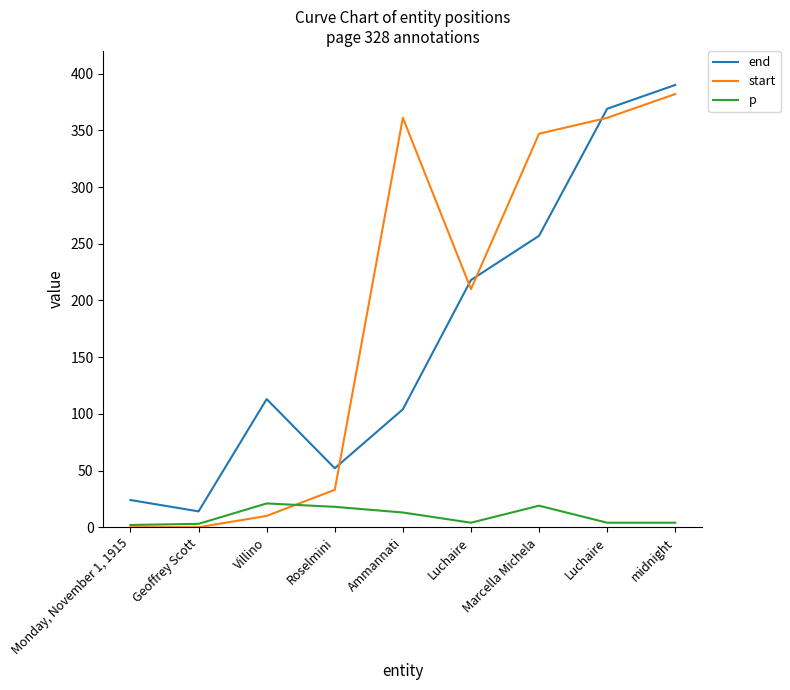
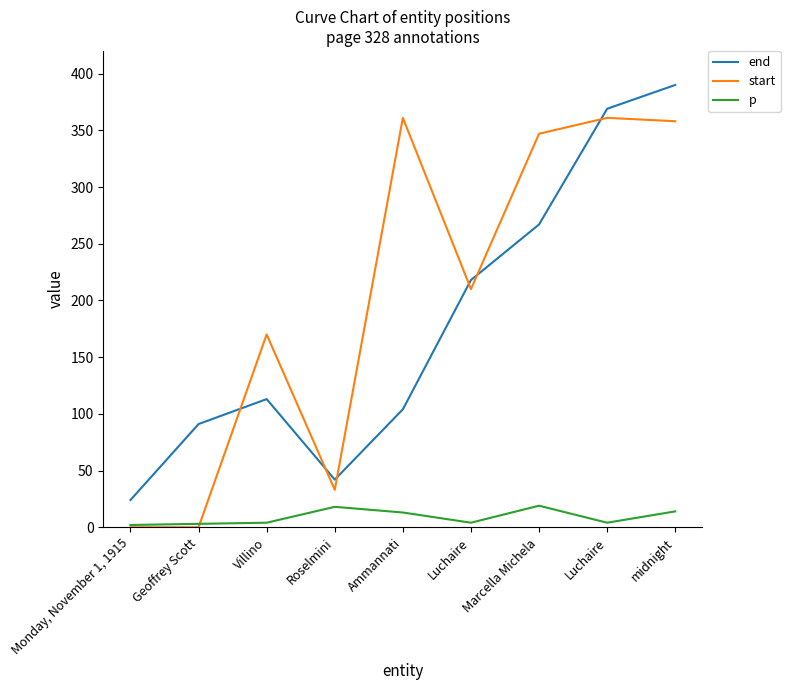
  {
    "end": {
      "Monday, November 1, 1915": 24,
-     "Geoffrey Scott": 14,
+     "Geoffrey Scott": 91,
      "Villino": 113,
-     "Roselmini": 52,
+     "Roselmini": 42,
      "Ammannati": 104,
-     "Marcella Michela": 257,
+     "Marcella Michela": 267,
      "midnight": 390
    },
    "start": {
      "Geoffrey Scott": 0,
-     "Villino": 10,
+     "Villino": 170,
      "Roselmini": 33,
      "Ammannati": 361,
      "Marcella Michela": 347,
-     "midnight": 382
+     "midnight": 358
    },
    "p": {
      "Geoffrey Scott": 3,
-     "Villino": 21,
+     "Villino": 4,
      "Roselmini": 18,
      "Ammannati": 13,
      "Marcella Michela": 19,
-     "midnight": 4
+     "midnight": 14
    }
  }
